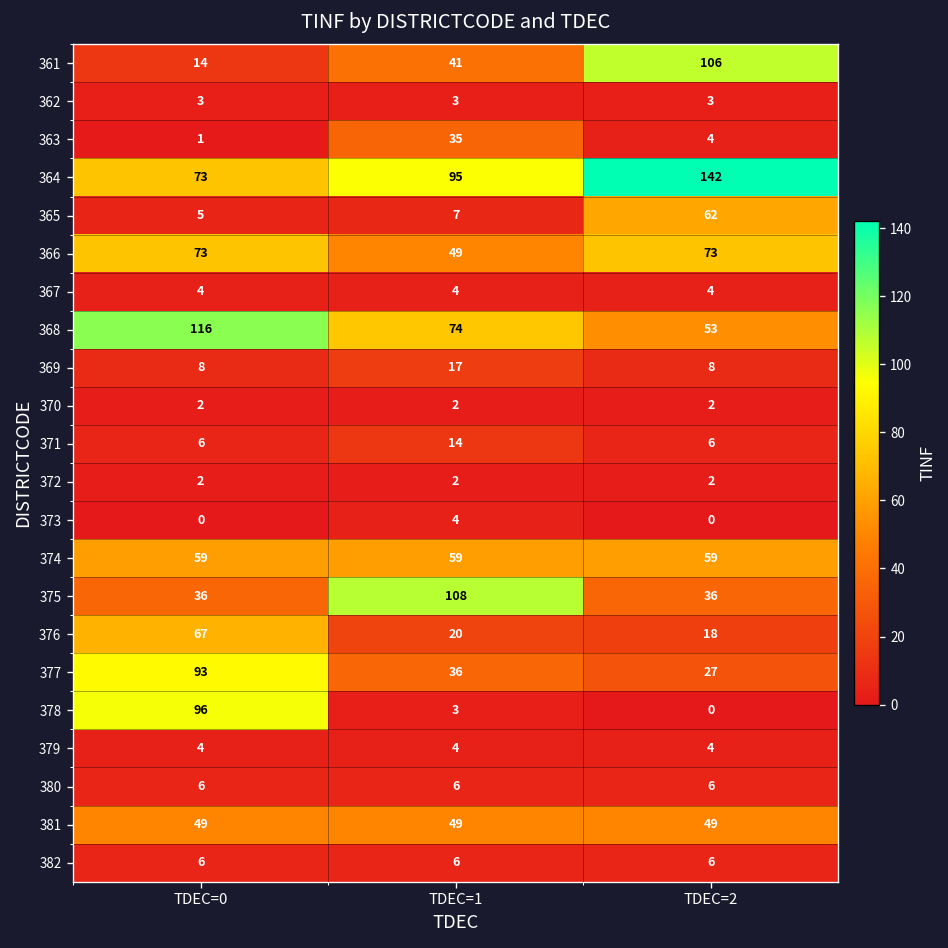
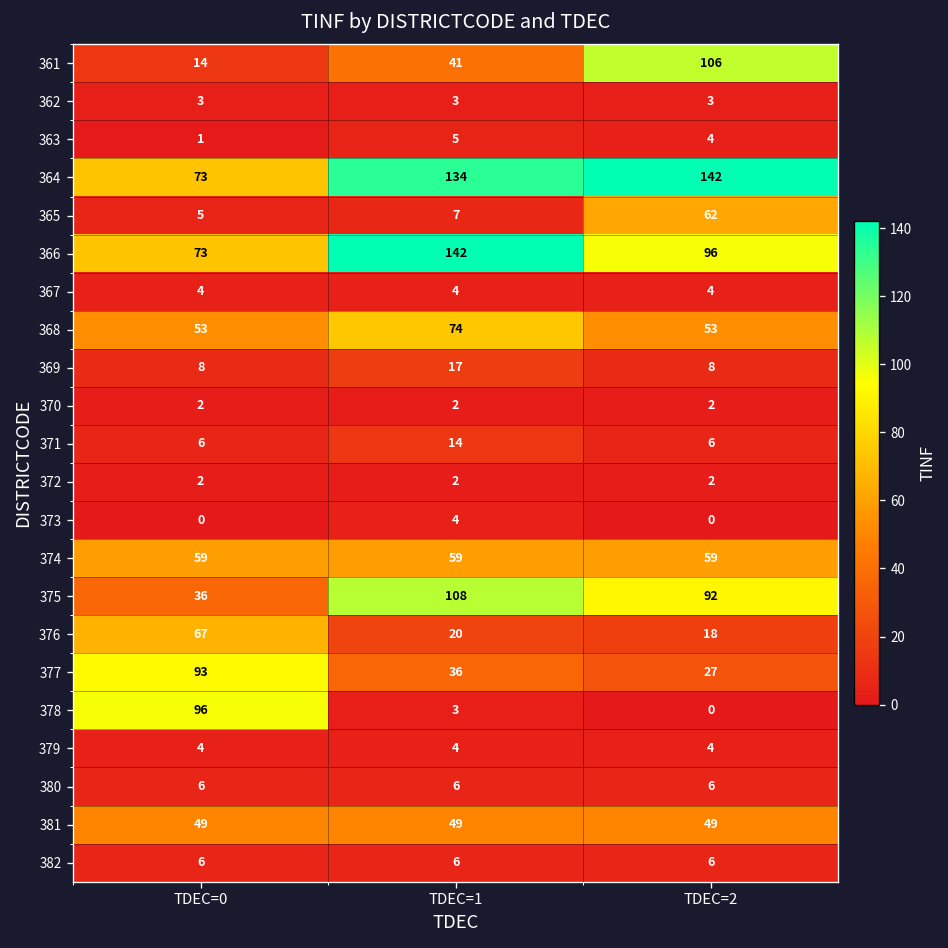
  {
    "361": {
      "TDEC=0": 14,
      "TDEC=1": 41,
      "TDEC=2": 106
    },
    "362": {
      "TDEC=0": 3,
      "TDEC=1": 3,
      "TDEC=2": 3
    },
    "363": {
      "TDEC=0": 1,
-     "TDEC=1": 35,
+     "TDEC=1": 5,
      "TDEC=2": 4
    },
    "364": {
      "TDEC=0": 73,
-     "TDEC=1": 95,
+     "TDEC=1": 134,
      "TDEC=2": 142
    },
    "365": {
      "TDEC=0": 5,
      "TDEC=1": 7,
      "TDEC=2": 62
    },
    "366": {
      "TDEC=0": 73,
-     "TDEC=1": 49,
-     "TDEC=2": 73
+     "TDEC=1": 142,
+     "TDEC=2": 96
    },
    "367": {
      "TDEC=0": 4,
      "TDEC=1": 4,
      "TDEC=2": 4
    },
    "368": {
-     "TDEC=0": 116,
+     "TDEC=0": 53,
      "TDEC=1": 74,
      "TDEC=2": 53
    },
    "369": {
      "TDEC=0": 8,
      "TDEC=1": 17,
      "TDEC=2": 8
    },
    "370": {
      "TDEC=0": 2,
      "TDEC=1": 2,
      "TDEC=2": 2
    },
    "371": {
      "TDEC=0": 6,
      "TDEC=1": 14,
      "TDEC=2": 6
    },
    "372": {
      "TDEC=0": 2,
      "TDEC=1": 2,
      "TDEC=2": 2
    },
    "373": {
      "TDEC=0": 0,
      "TDEC=1": 4,
      "TDEC=2": 0
    },
    "374": {
      "TDEC=0": 59,
      "TDEC=1": 59,
      "TDEC=2": 59
    },
    "375": {
      "TDEC=0": 36,
      "TDEC=1": 108,
-     "TDEC=2": 36
+     "TDEC=2": 92
    },
    "376": {
      "TDEC=0": 67,
      "TDEC=1": 20,
      "TDEC=2": 18
    },
    "377": {
      "TDEC=0": 93,
      "TDEC=1": 36,
      "TDEC=2": 27
    },
    "378": {
      "TDEC=0": 96,
      "TDEC=1": 3,
      "TDEC=2": 0
    },
    "379": {
      "TDEC=0": 4,
      "TDEC=1": 4,
      "TDEC=2": 4
    },
    "380": {
      "TDEC=0": 6,
      "TDEC=1": 6,
      "TDEC=2": 6
    },
    "381": {
      "TDEC=0": 49,
      "TDEC=1": 49,
      "TDEC=2": 49
    },
    "382": {
      "TDEC=0": 6,
      "TDEC=1": 6,
      "TDEC=2": 6
    }
  }
